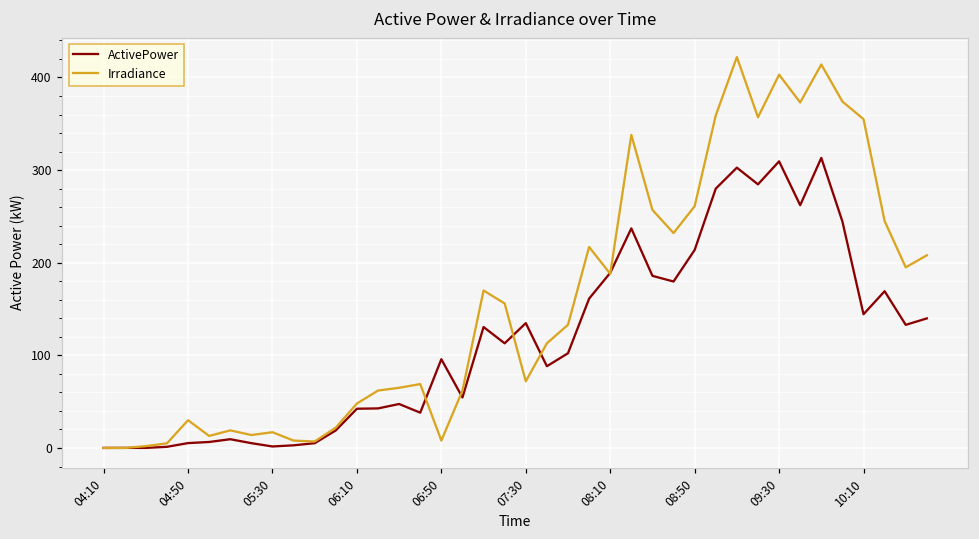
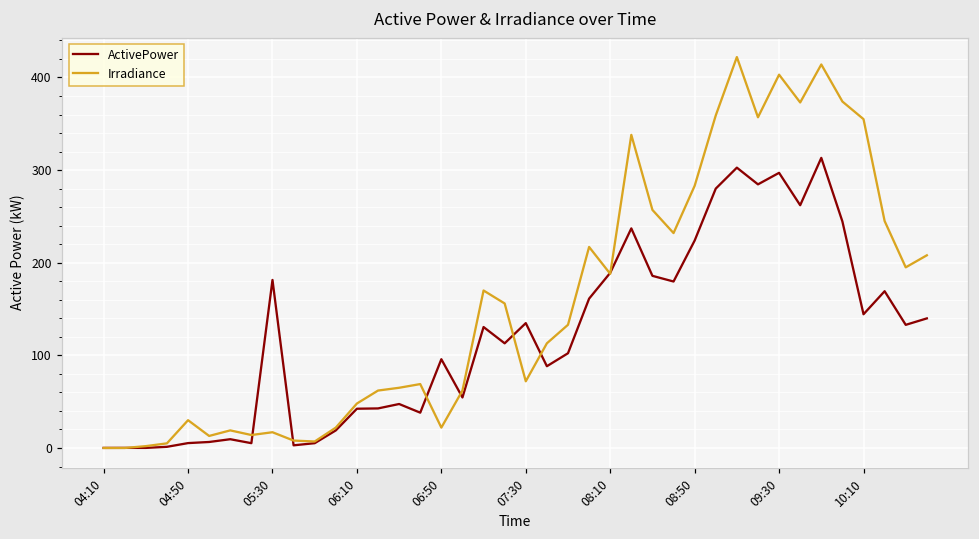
  {
    "ActivePower": {
      "04:50": 10,
-     "05:30": 0,
+     "05:30": 180,
      "06:10": 40,
      "06:50": 100,
      "07:30": 130,
-     "08:50": 210,
-     "09:30": 310,
+     "08:50": 220,
+     "09:30": 300,
      "10:10": 140
    },
    "Irradiance": {
      "04:50": 30,
      "05:30": 20,
      "06:10": 50,
-     "06:50": 10,
+     "06:50": 20,
      "07:30": 70,
-     "08:50": 260,
+     "08:50": 280,
      "09:30": 400,
      "10:10": 360
    }
  }
